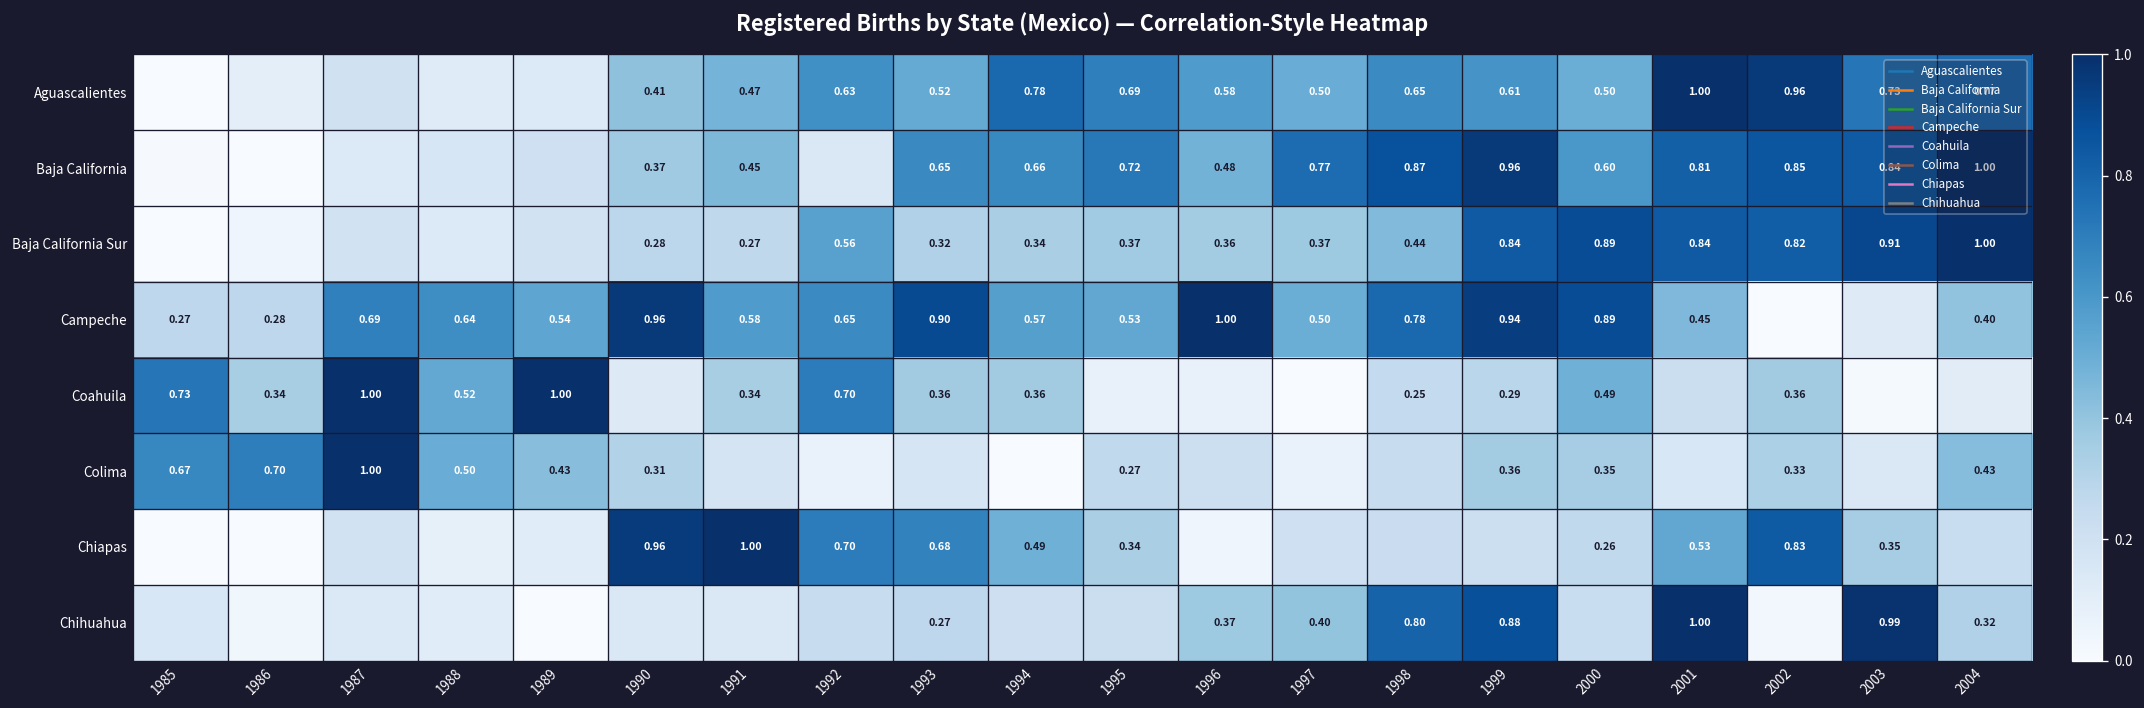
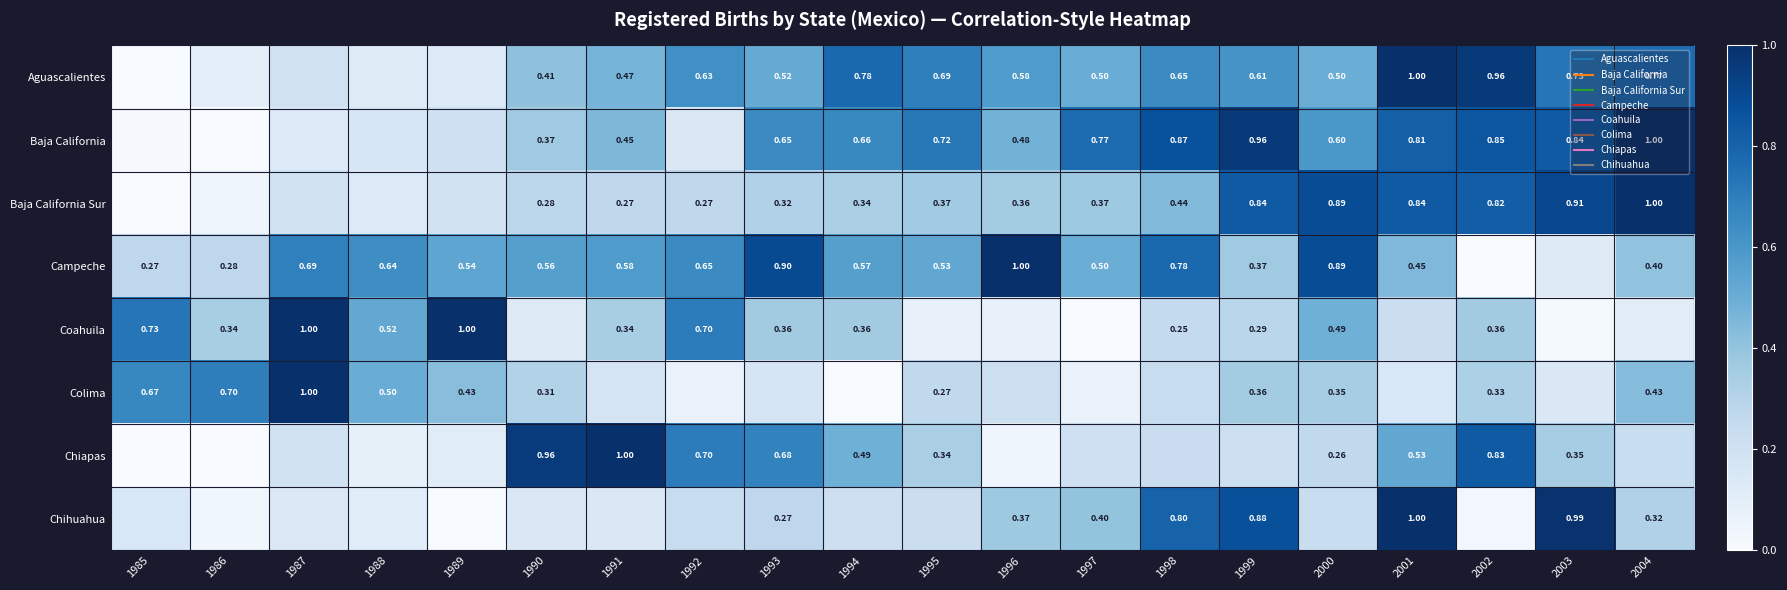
  {
    "Aguascalientes": {
      "1990": 0.41,
      "1991": 0.47,
      "1992": 0.63,
      "1993": 0.52,
      "1994": 0.78,
      "1995": 0.69,
      "1996": 0.58,
      "1997": 0.50,
      "1998": 0.65,
      "1999": 0.61,
      "2000": 0.50,
      "2001": 1.00,
      "2002": 0.96
    },
    "Baja California": {
      "1990": 0.37,
      "1991": 0.45,
      "1993": 0.65,
      "1994": 0.66,
      "1995": 0.72,
      "1996": 0.48,
      "1997": 0.77,
      "1998": 0.87,
      "1999": 0.96,
      "2000": 0.60,
      "2001": 0.81,
      "2002": 0.85
    },
    "Baja California Sur": {
      "1990": 0.28,
      "1991": 0.27,
-     "1992": 0.56,
+     "1992": 0.27,
      "1993": 0.32,
      "1994": 0.34,
      "1995": 0.37,
      "1996": 0.36,
      "1997": 0.37,
      "1998": 0.44,
      "1999": 0.84,
      "2000": 0.89,
      "2001": 0.84,
      "2002": 0.82,
      "2003": 0.91,
      "2004": 1.00
    },
    "Campeche": {
      "1985": 0.27,
      "1986": 0.28,
      "1987": 0.69,
      "1988": 0.64,
      "1989": 0.54,
-     "1990": 0.96,
+     "1990": 0.56,
      "1991": 0.58,
      "1992": 0.65,
      "1993": 0.90,
      "1994": 0.57,
      "1995": 0.53,
      "1996": 1.00,
      "1997": 0.50,
      "1998": 0.78,
-     "1999": 0.94,
+     "1999": 0.37,
      "2000": 0.89,
      "2001": 0.45,
      "2004": 0.40
    },
    "Coahuila": {
      "1985": 0.73,
      "1986": 0.34,
      "1987": 1.00,
      "1988": 0.52,
      "1989": 1.00,
      "1991": 0.34,
      "1992": 0.70,
      "1993": 0.36,
      "1994": 0.36,
      "1998": 0.25,
      "1999": 0.29,
      "2000": 0.49,
      "2002": 0.36
    },
    "Colima": {
      "1985": 0.67,
      "1986": 0.70,
      "1987": 1.00,
      "1988": 0.50,
      "1989": 0.43,
      "1990": 0.31,
      "1995": 0.27,
      "1999": 0.36,
      "2000": 0.35,
      "2002": 0.33,
      "2004": 0.43
    },
    "Chiapas": {
      "1990": 0.96,
      "1991": 1.00,
      "1992": 0.70,
      "1993": 0.68,
      "1994": 0.49,
      "1995": 0.34,
      "2000": 0.26,
      "2001": 0.53,
      "2002": 0.83,
      "2003": 0.35
    },
    "Chihuahua": {
      "1993": 0.27,
      "1996": 0.37,
      "1997": 0.40,
      "1998": 0.80,
      "1999": 0.88,
      "2001": 1.00,
      "2003": 0.99,
      "2004": 0.32
    }
  }
